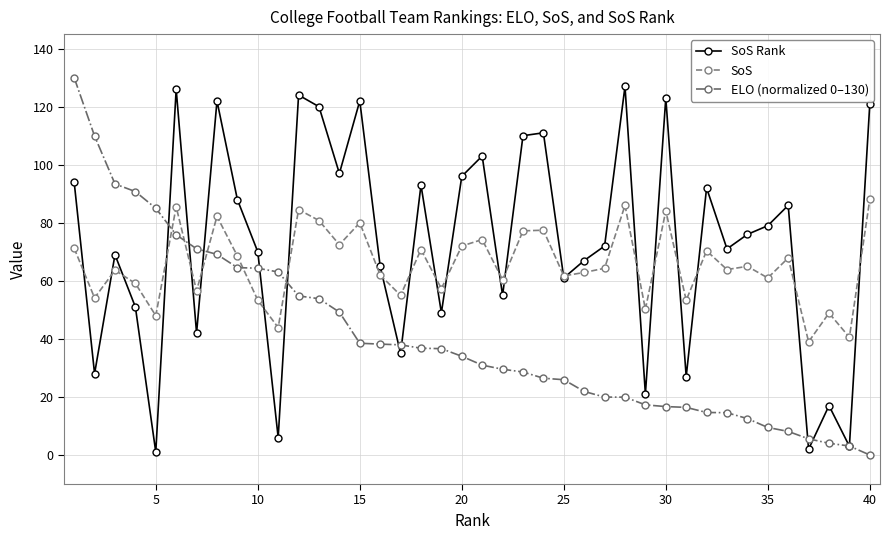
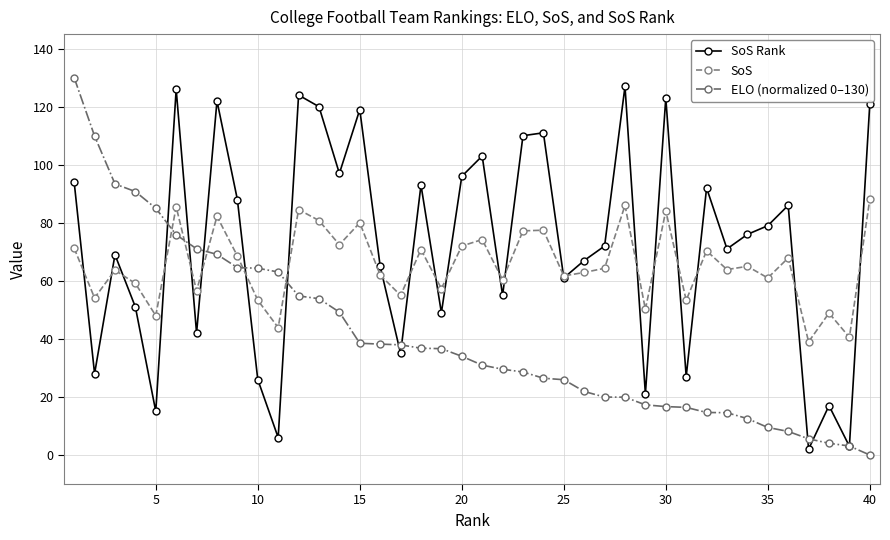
  {
    "SoS Rank": {
-     "5": 1,
-     "10": 70,
-     "15": 122,
+     "5": 15,
+     "10": 26,
+     "15": 119,
      "20": 96,
      "30": 123,
      "35": 79,
      "40": 121
    }
  }
